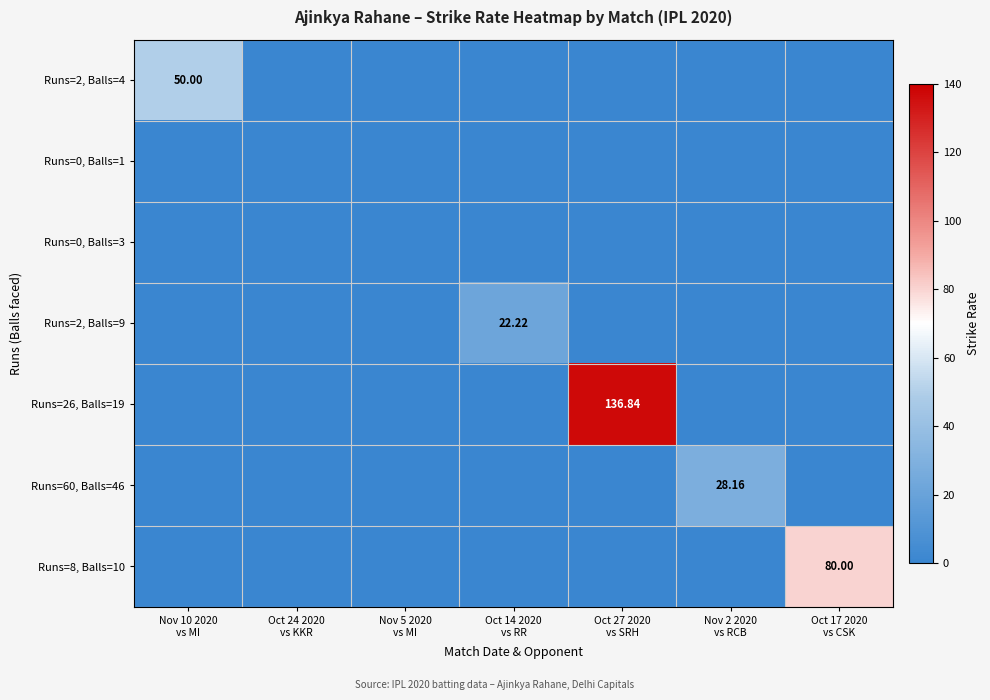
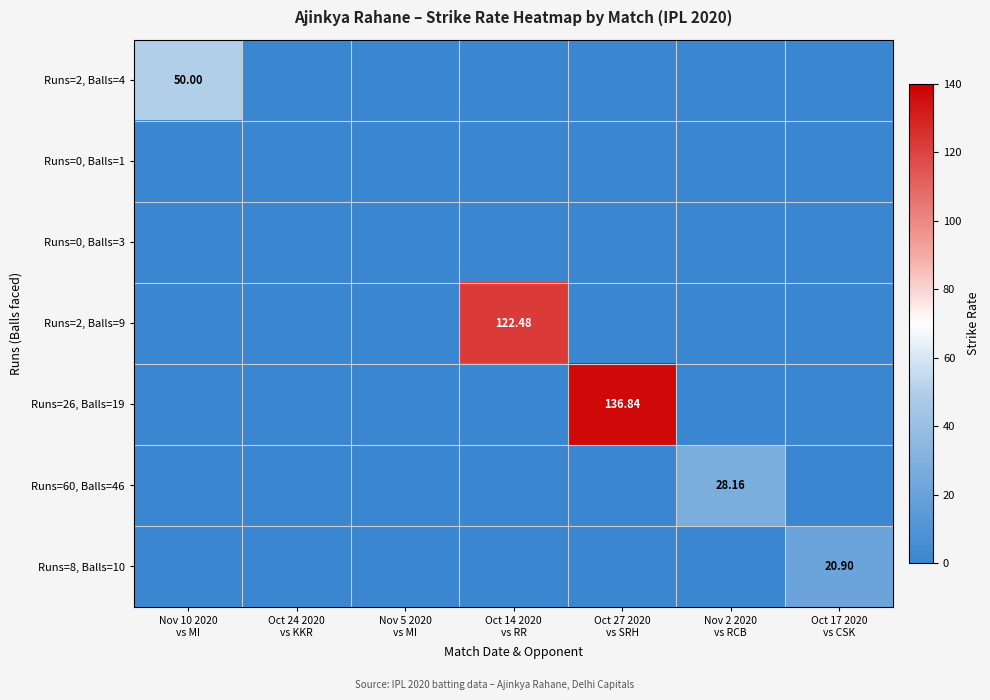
  {
    "Runs=2, Balls=4": {
      "Nov 10 2020 vs MI": 50.00
    },
    "Runs=2, Balls=9": {
-     "Oct 14 2020 vs RR": 22.22
+     "Oct 14 2020 vs RR": 122.48
    },
    "Runs=26, Balls=19": {
      "Oct 27 2020 vs SRH": 136.84
    },
    "Runs=60, Balls=46": {
      "Nov 2 2020 vs RCB": 28.16
    },
    "Runs=8, Balls=10": {
-     "Oct 17 2020 vs CSK": 80.00
+     "Oct 17 2020 vs CSK": 20.90
    }
  }
